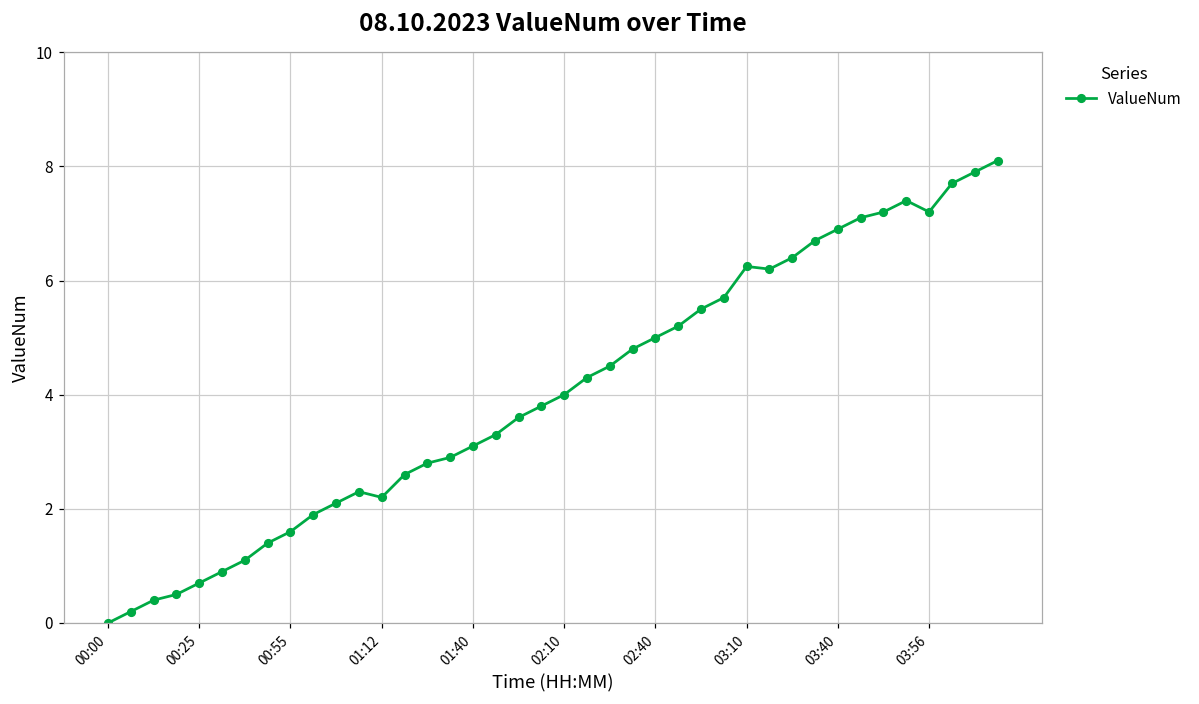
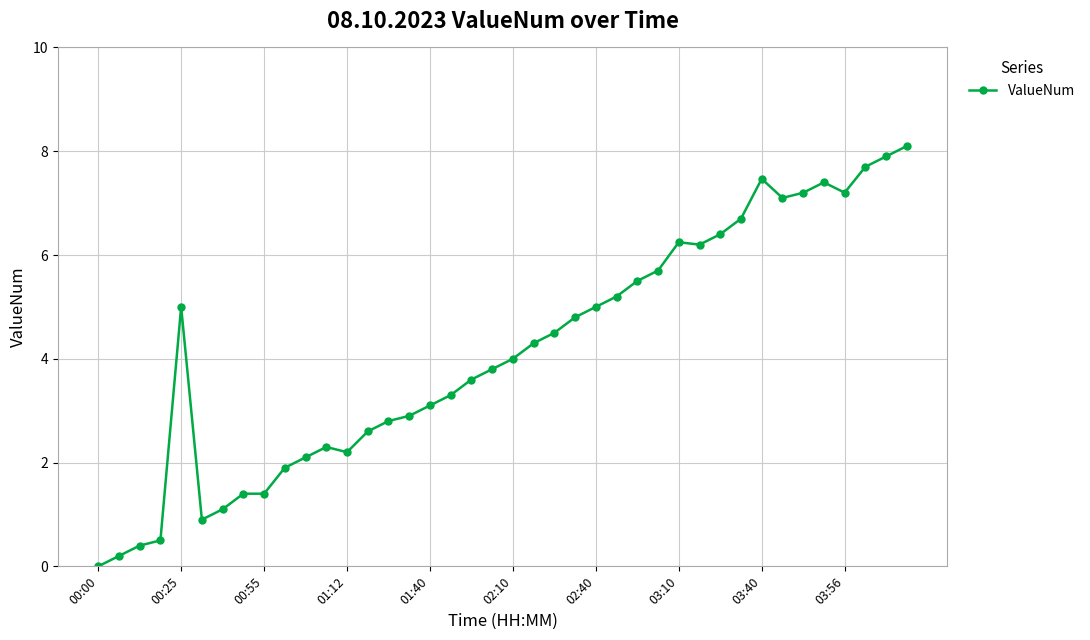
  {
    "00:00": 0.0,
-   "00:25": 0.7,
-   "00:55": 1.6,
+   "00:25": 5.0,
+   "00:55": 1.4,
    "01:12": 2.2,
    "01:40": 3.1,
    "02:10": 4.0,
    "02:40": 5.0,
    "03:10": 6.2,
-   "03:40": 6.9,
+   "03:40": 7.5,
    "03:56": 7.2
  }
